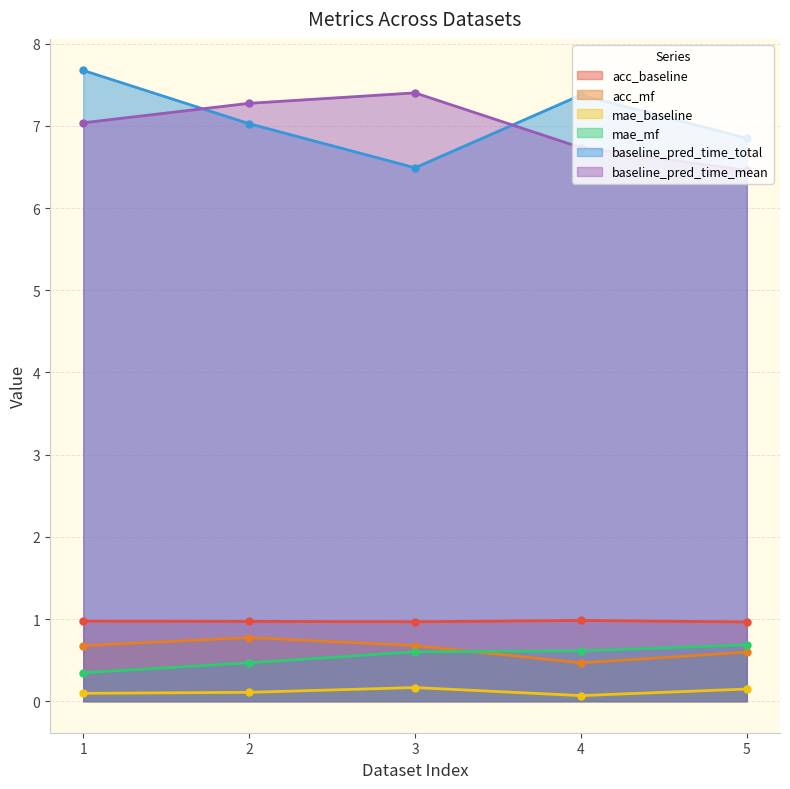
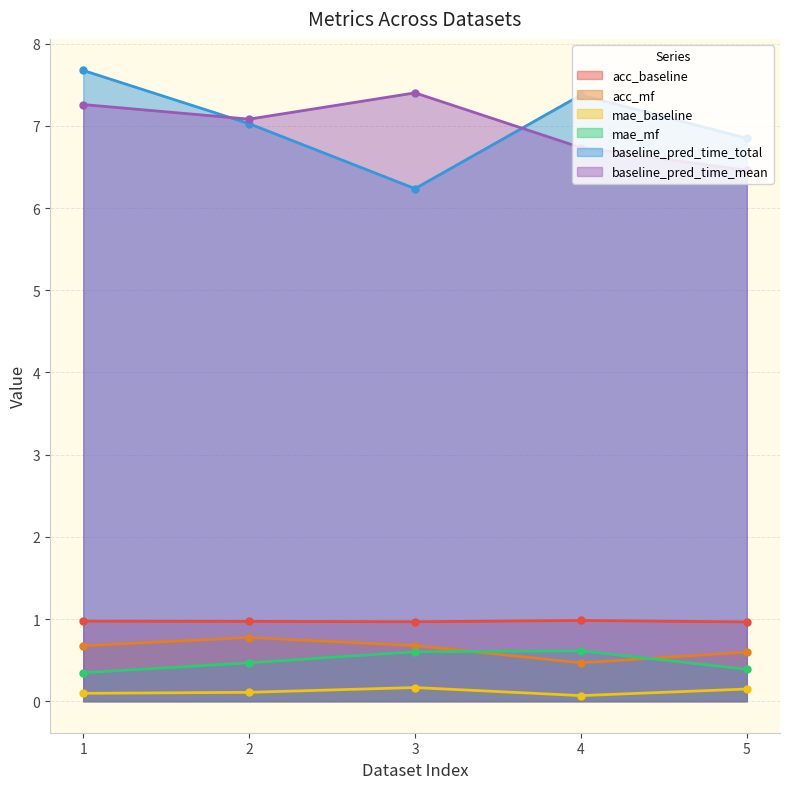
  {
    "mae_mf": {
      "1": 0.3,
      "2": 0.5,
      "3": 0.6,
      "4": 0.6,
-     "5": 0.7
+     "5": 0.4
    },
    "baseline_pred_time_total": {
      "1": 7.7,
      "2": 7.0,
-     "3": 6.5
+     "3": 6.2
    },
    "baseline_pred_time_mean": {
-     "1": 7.0,
-     "2": 7.3,
+     "1": 7.3,
+     "2": 7.1,
      "3": 7.4
    }
  }
